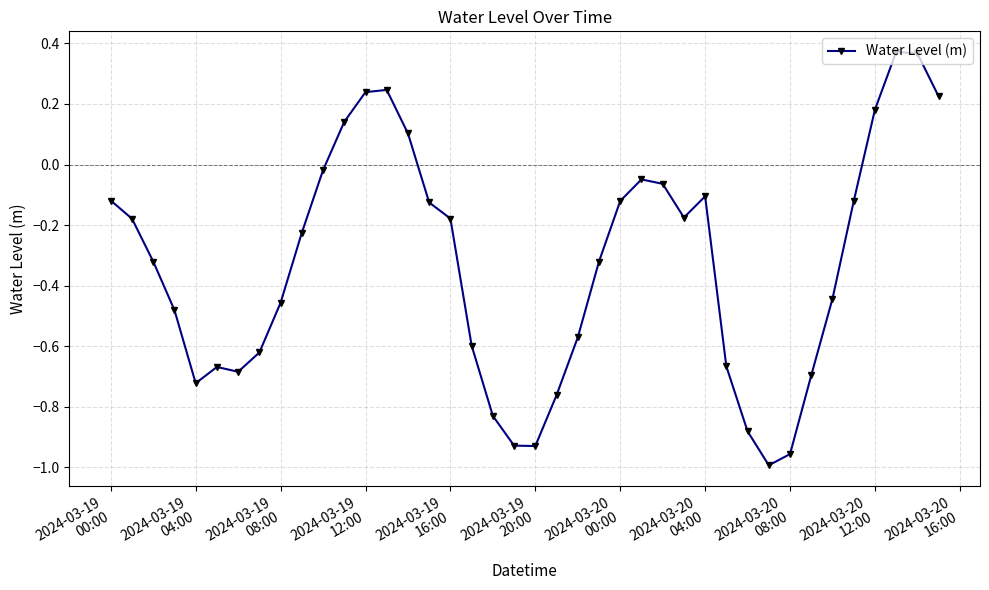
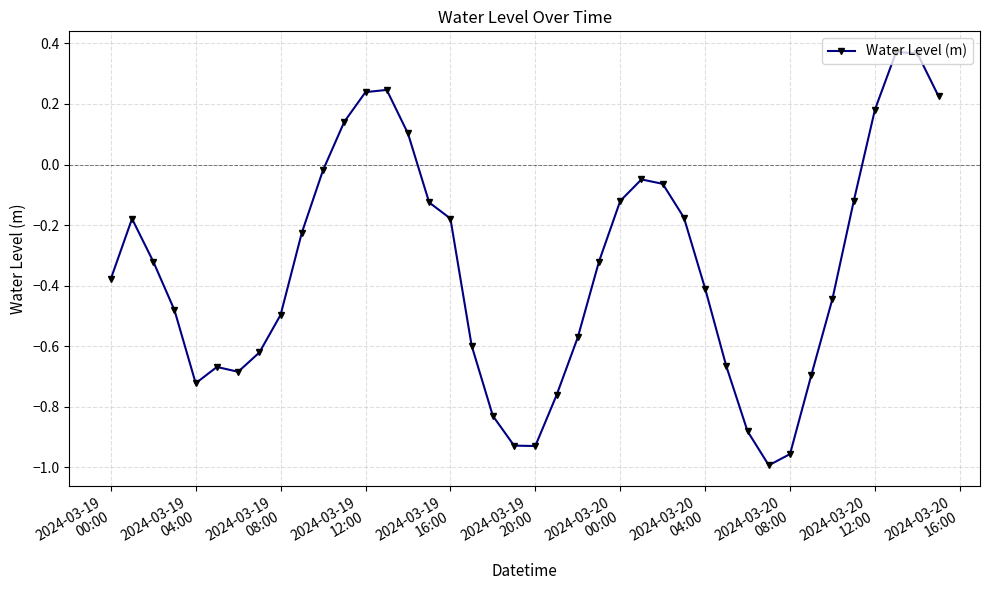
  {
-   "2024-03-19 00:00": -0.12,
+   "2024-03-19 00:00": -0.38,
    "2024-03-19 04:00": -0.72,
-   "2024-03-19 08:00": -0.46,
+   "2024-03-19 08:00": -0.50,
    "2024-03-19 12:00": 0.24,
    "2024-03-19 16:00": -0.18,
    "2024-03-19 20:00": -0.93,
    "2024-03-20 00:00": -0.12,
-   "2024-03-20 04:00": -0.11,
+   "2024-03-20 04:00": -0.41,
    "2024-03-20 08:00": -0.96,
    "2024-03-20 12:00": 0.18
  }
